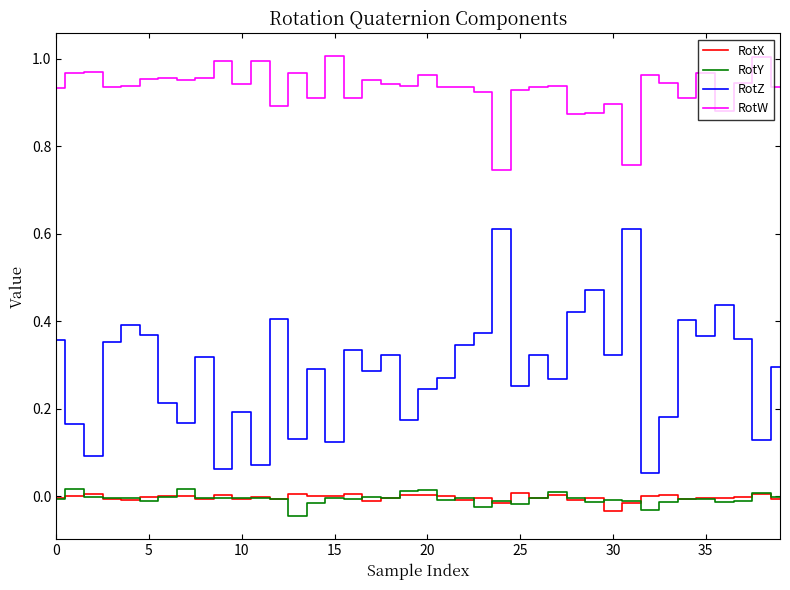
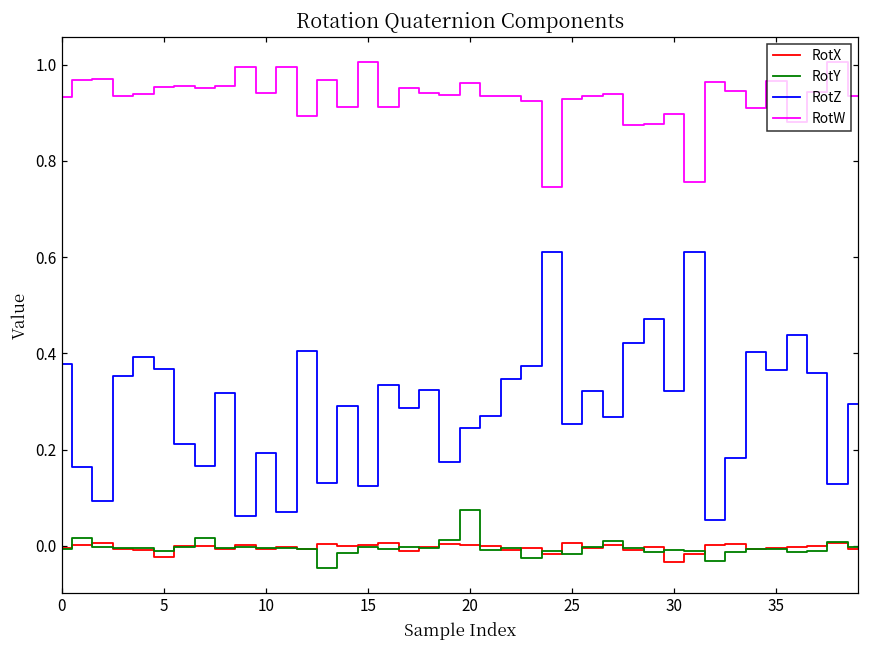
  {
    "RotX": {
-     "5": 0.00,
+     "5": -0.02,
      "20": 0.00,
      "25": 0.01,
      "30": -0.03
    },
    "RotY": {
      "5": -0.01,
-     "20": 0.01,
+     "20": 0.07,
      "25": -0.02,
      "30": -0.01
    },
    "RotZ": {
-     "0": 0.36,
+     "0": 0.38,
      "5": 0.37,
      "10": 0.19,
      "15": 0.12,
      "20": 0.25,
      "25": 0.25,
      "30": 0.32,
      "35": 0.37
    },
    "RotW": {
      "0": 0.93,
      "5": 0.95,
      "10": 0.94,
      "15": 1.01,
      "20": 0.96,
      "25": 0.93,
      "30": 0.90
    }
  }
